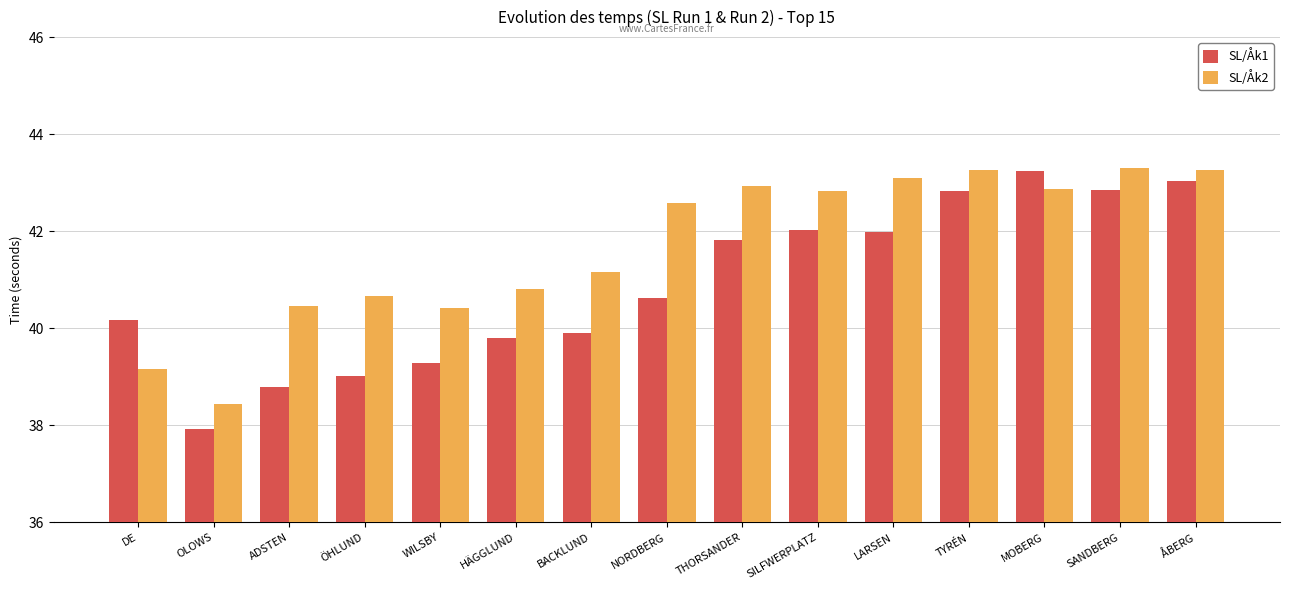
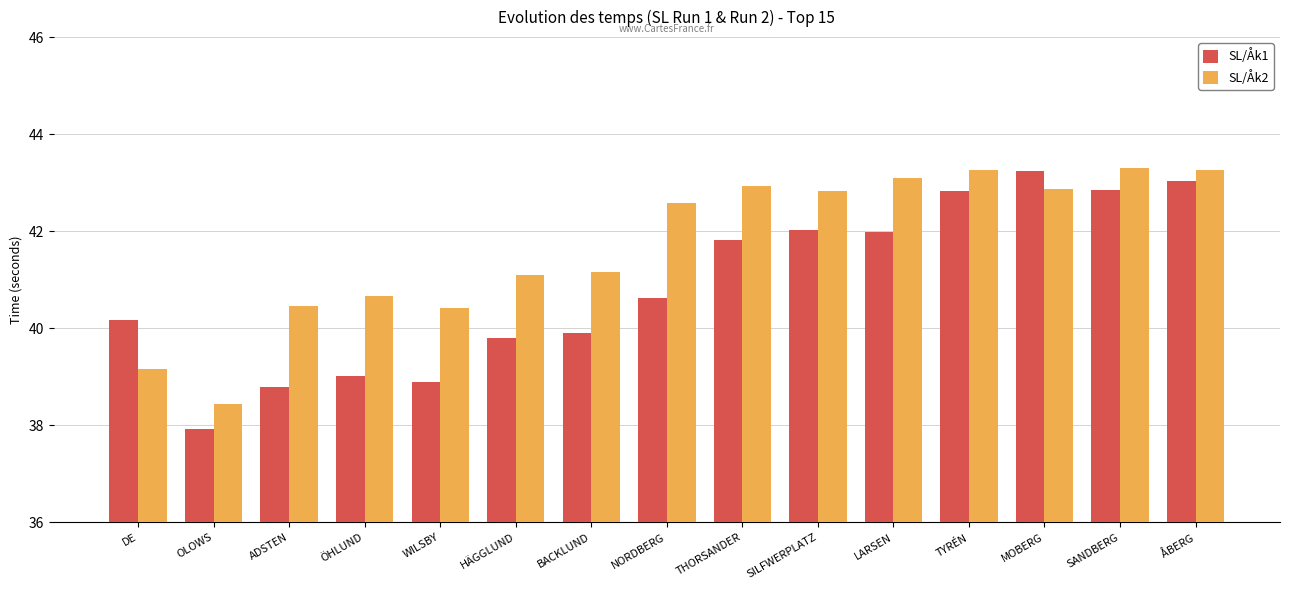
  {
    "SL/Åk1": {
      "DE": 40.2,
      "OLOWS": 37.9,
      "ADSTEN": 38.8,
      "ÖHLUND": 39.0,
-     "WILSBY": 39.3,
+     "WILSBY": 38.9,
      "HÄGGLUND": 39.8,
      "BACKLUND": 39.9,
      "NORDBERG": 40.6,
      "THORSANDER": 41.8,
      "SILFWERPLATZ": 42.0,
      "LARSEN": 42.0,
      "TYRÉN": 42.8,
      "MOBERG": 43.3,
      "SANDBERG": 42.9,
      "ÅBERG": 43.0
    },
    "SL/Åk2": {
      "DE": 39.2,
      "OLOWS": 38.4,
      "ADSTEN": 40.5,
      "ÖHLUND": 40.7,
      "WILSBY": 40.4,
-     "HÄGGLUND": 40.8,
+     "HÄGGLUND": 41.1,
      "BACKLUND": 41.2,
      "NORDBERG": 42.6,
      "THORSANDER": 42.9,
      "SILFWERPLATZ": 42.8,
      "LARSEN": 43.1,
      "TYRÉN": 43.3,
      "MOBERG": 42.9,
      "SANDBERG": 43.3,
      "ÅBERG": 43.3
    }
  }
